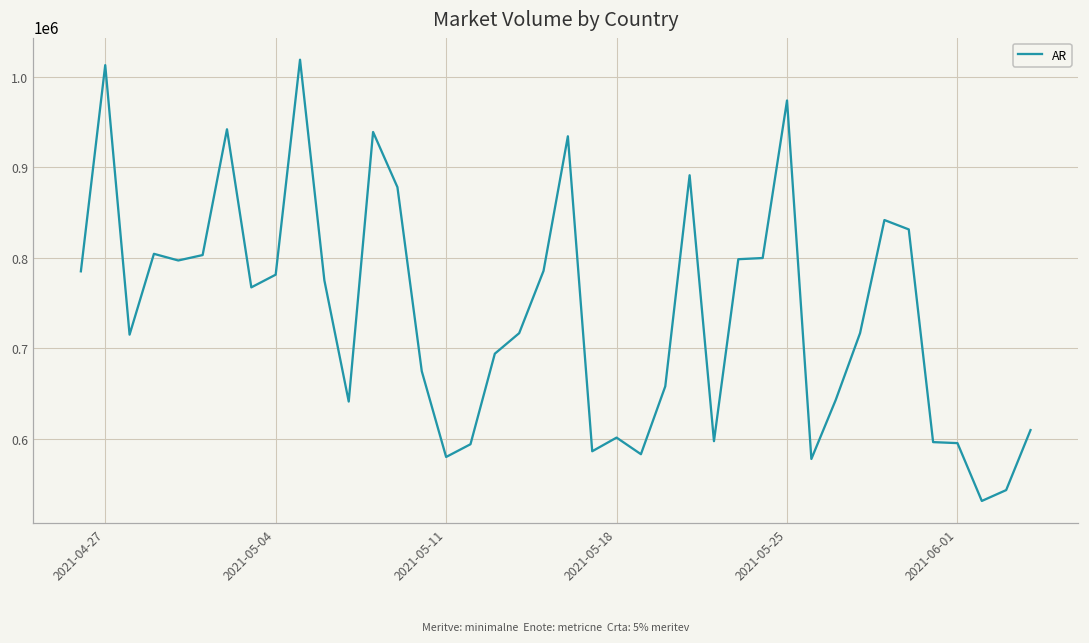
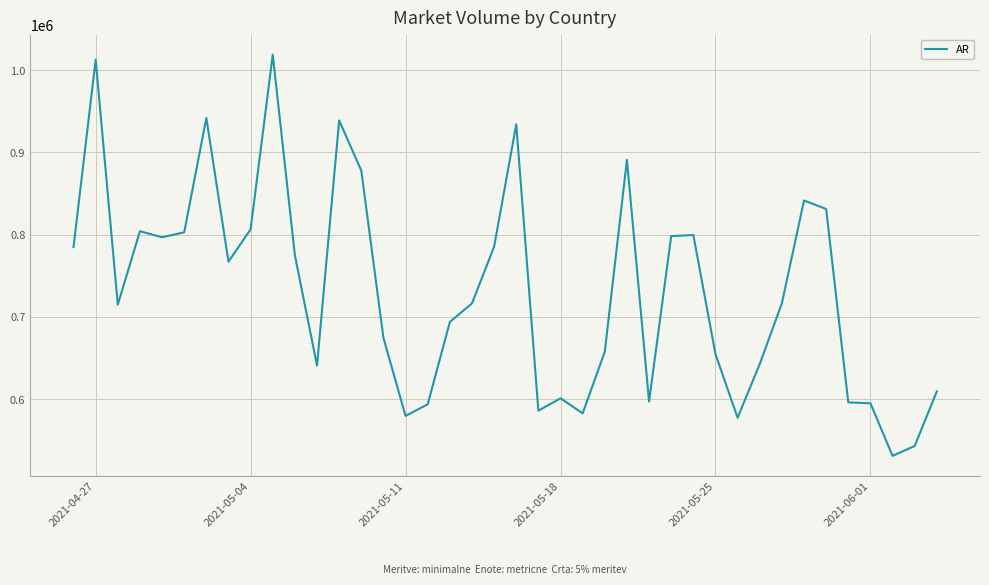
  {
    "2021-04-27": 1010000,
-   "2021-05-04": 780000,
+   "2021-05-04": 810000,
    "2021-05-11": 580000,
    "2021-05-18": 600000,
-   "2021-05-25": 970000,
+   "2021-05-25": 650000,
    "2021-06-01": 590000
  }
